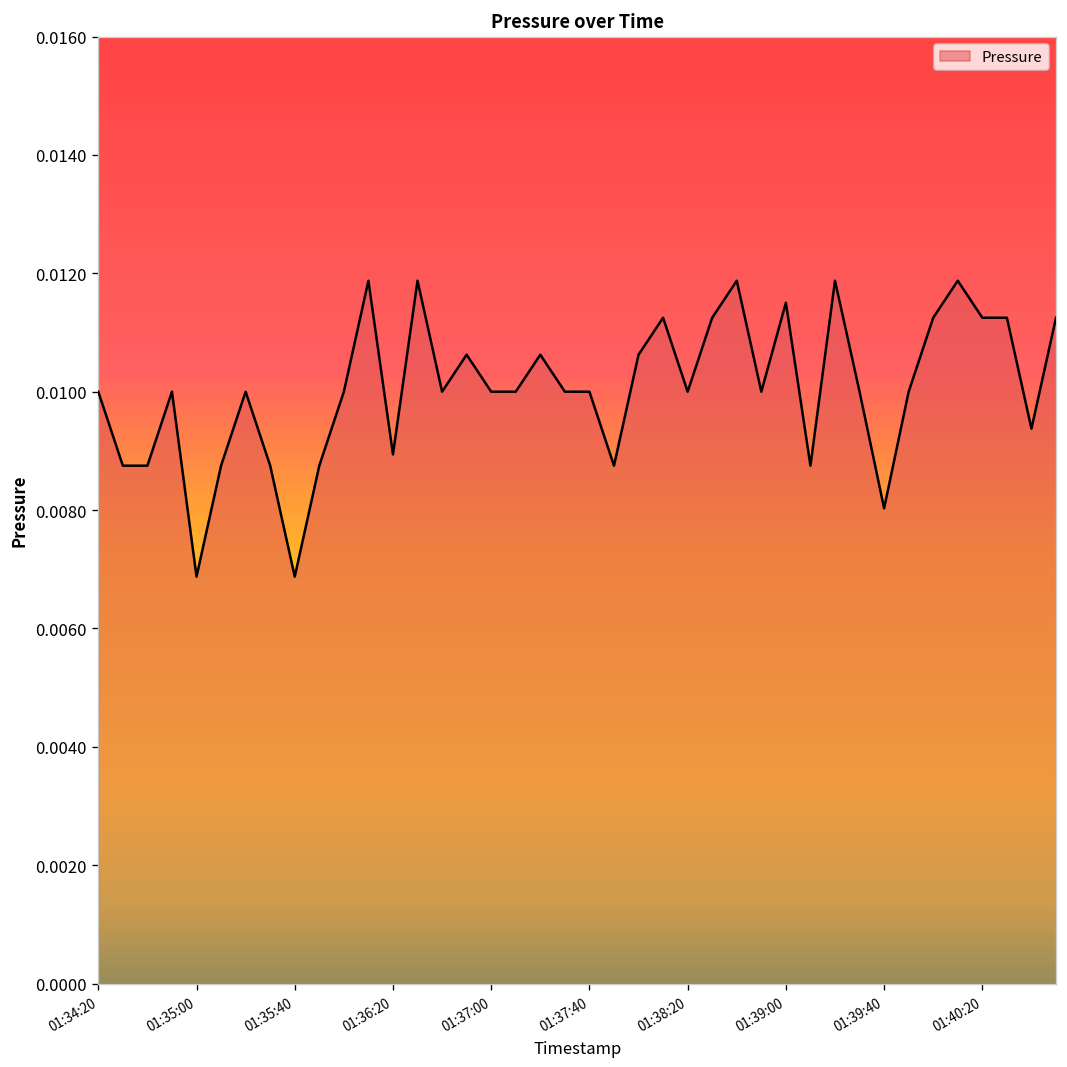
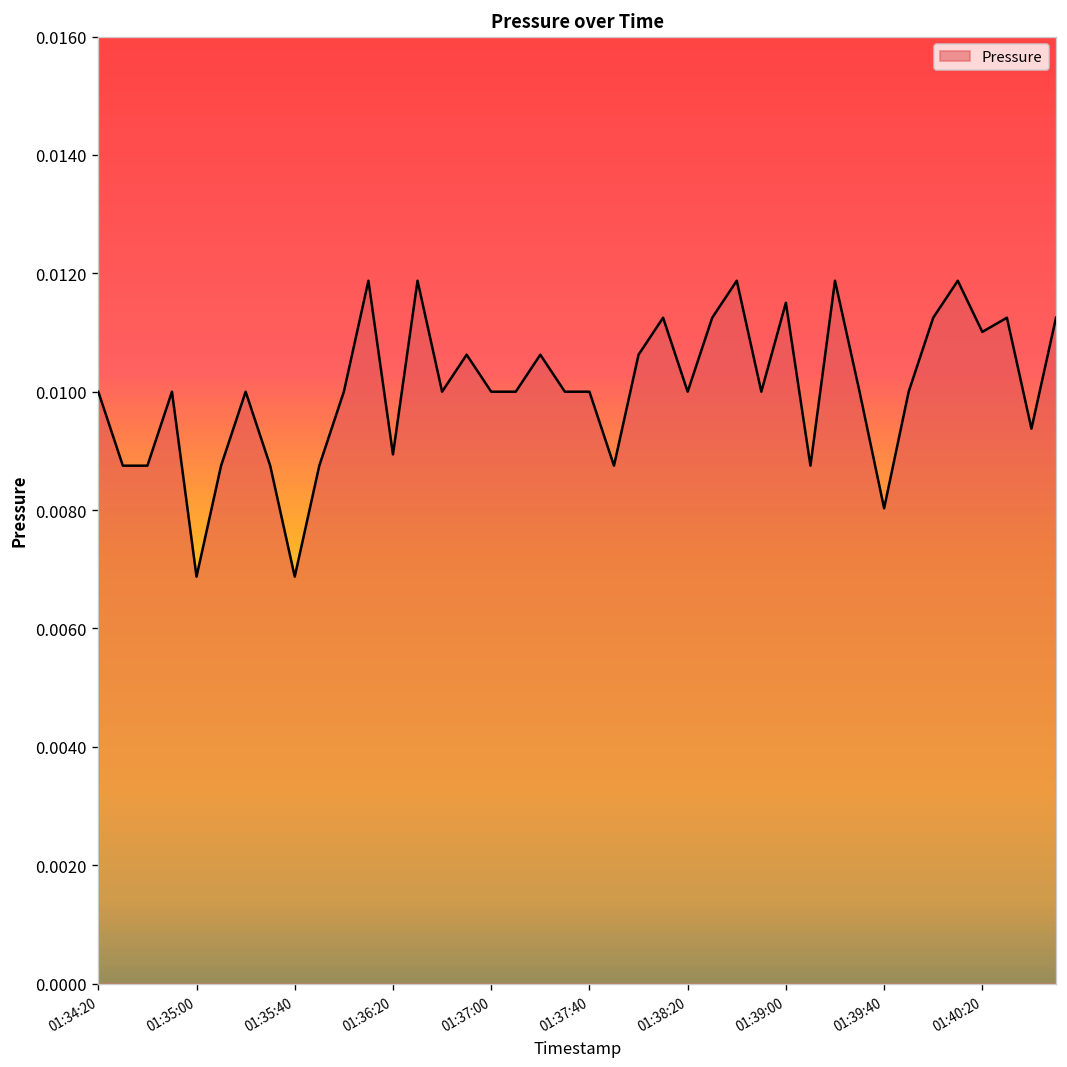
  {
    "01:34:20": 0.0100,
    "01:35:00": 0.0069,
    "01:35:40": 0.0069,
    "01:36:20": 0.0089,
    "01:37:00": 0.0100,
    "01:37:40": 0.0100,
    "01:38:20": 0.0100,
    "01:39:00": 0.0115,
    "01:39:40": 0.0080,
-   "01:40:20": 0.0113
+   "01:40:20": 0.0110
  }
